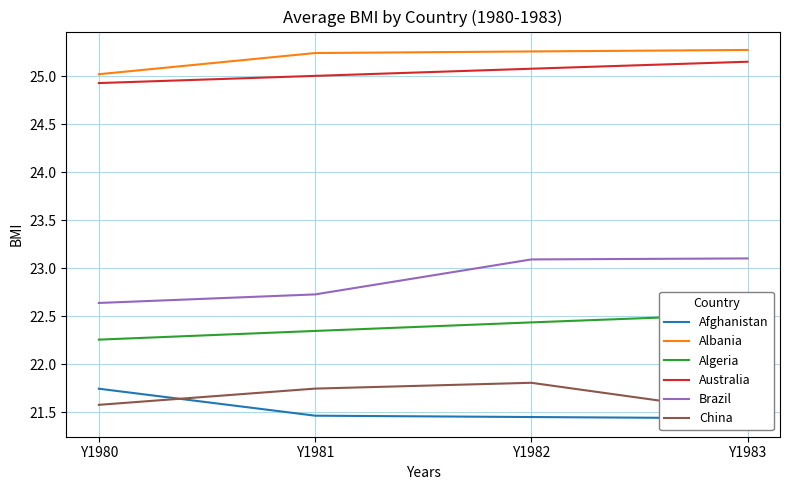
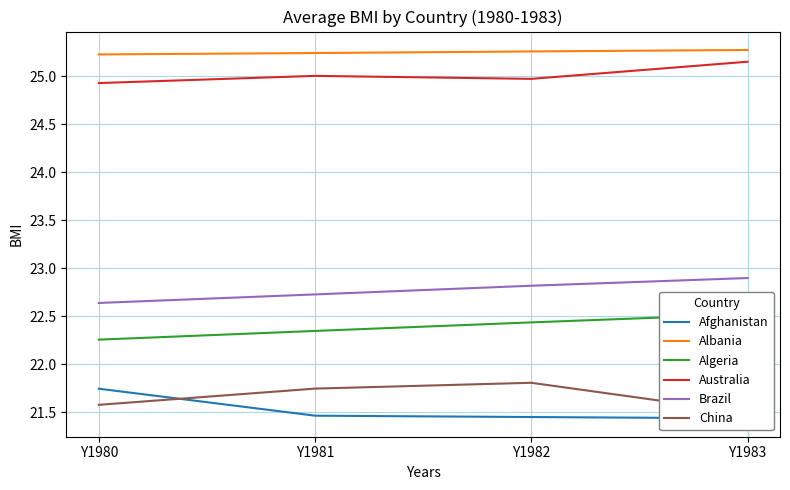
  {
    "Afghanistan": {
      "Y1980": 21.7,
      "Y1981": 21.5,
      "Y1982": 21.5
    },
    "Albania": {
-     "Y1980": 25.0,
+     "Y1980": 25.2,
      "Y1981": 25.2,
      "Y1982": 25.3,
      "Y1983": 25.3
    },
    "Algeria": {
      "Y1980": 22.3,
      "Y1981": 22.3,
      "Y1982": 22.4
    },
    "Australia": {
      "Y1980": 24.9,
      "Y1981": 25.0,
-     "Y1982": 25.1,
+     "Y1982": 25.0,
      "Y1983": 25.1
    },
    "Brazil": {
      "Y1980": 22.6,
      "Y1981": 22.7,
-     "Y1982": 23.1,
-     "Y1983": 23.1
+     "Y1982": 22.8,
+     "Y1983": 22.9
    },
    "China": {
      "Y1980": 21.6,
      "Y1981": 21.7,
      "Y1982": 21.8
    }
  }
